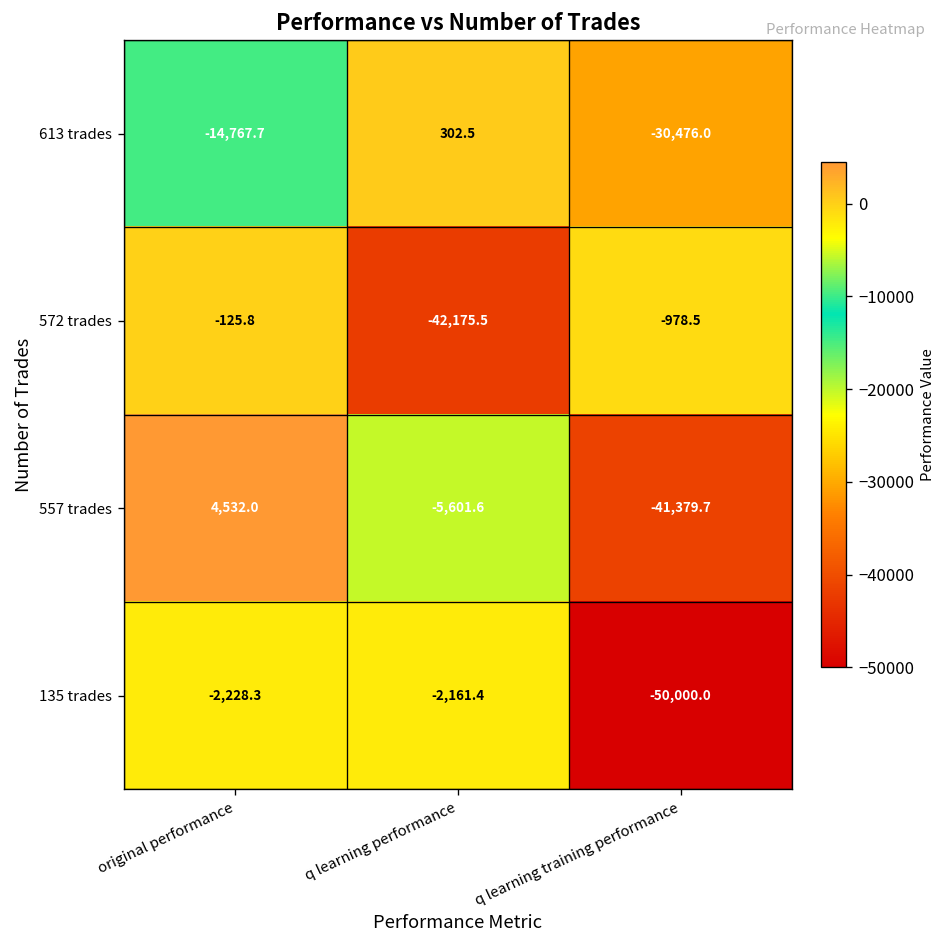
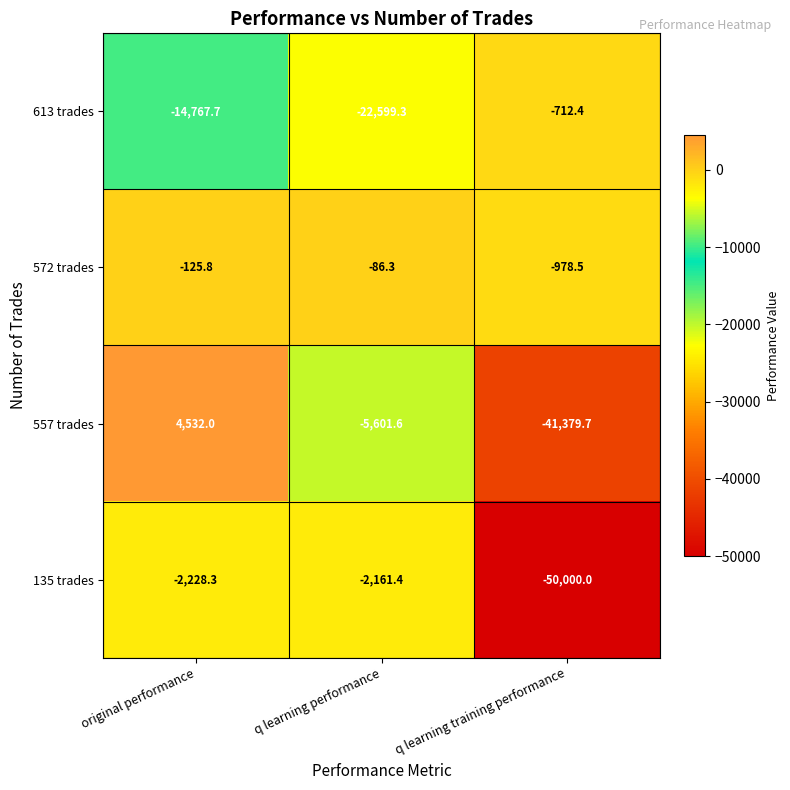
  {
    "613 trades": {
      "original performance": "-14,767.7",
-     "q learning performance": "302.5",
-     "q learning training performance": "-30,476.0"
+     "q learning performance": "-22,599.3",
+     "q learning training performance": "-712.4"
    },
    "572 trades": {
      "original performance": "-125.8",
-     "q learning performance": "-42,175.5",
+     "q learning performance": "-86.3",
      "q learning training performance": "-978.5"
    },
    "557 trades": {
      "original performance": "4,532.0",
      "q learning performance": "-5,601.6",
      "q learning training performance": "-41,379.7"
    },
    "135 trades": {
      "original performance": "-2,228.3",
      "q learning performance": "-2,161.4",
      "q learning training performance": "-50,000.0"
    }
  }
